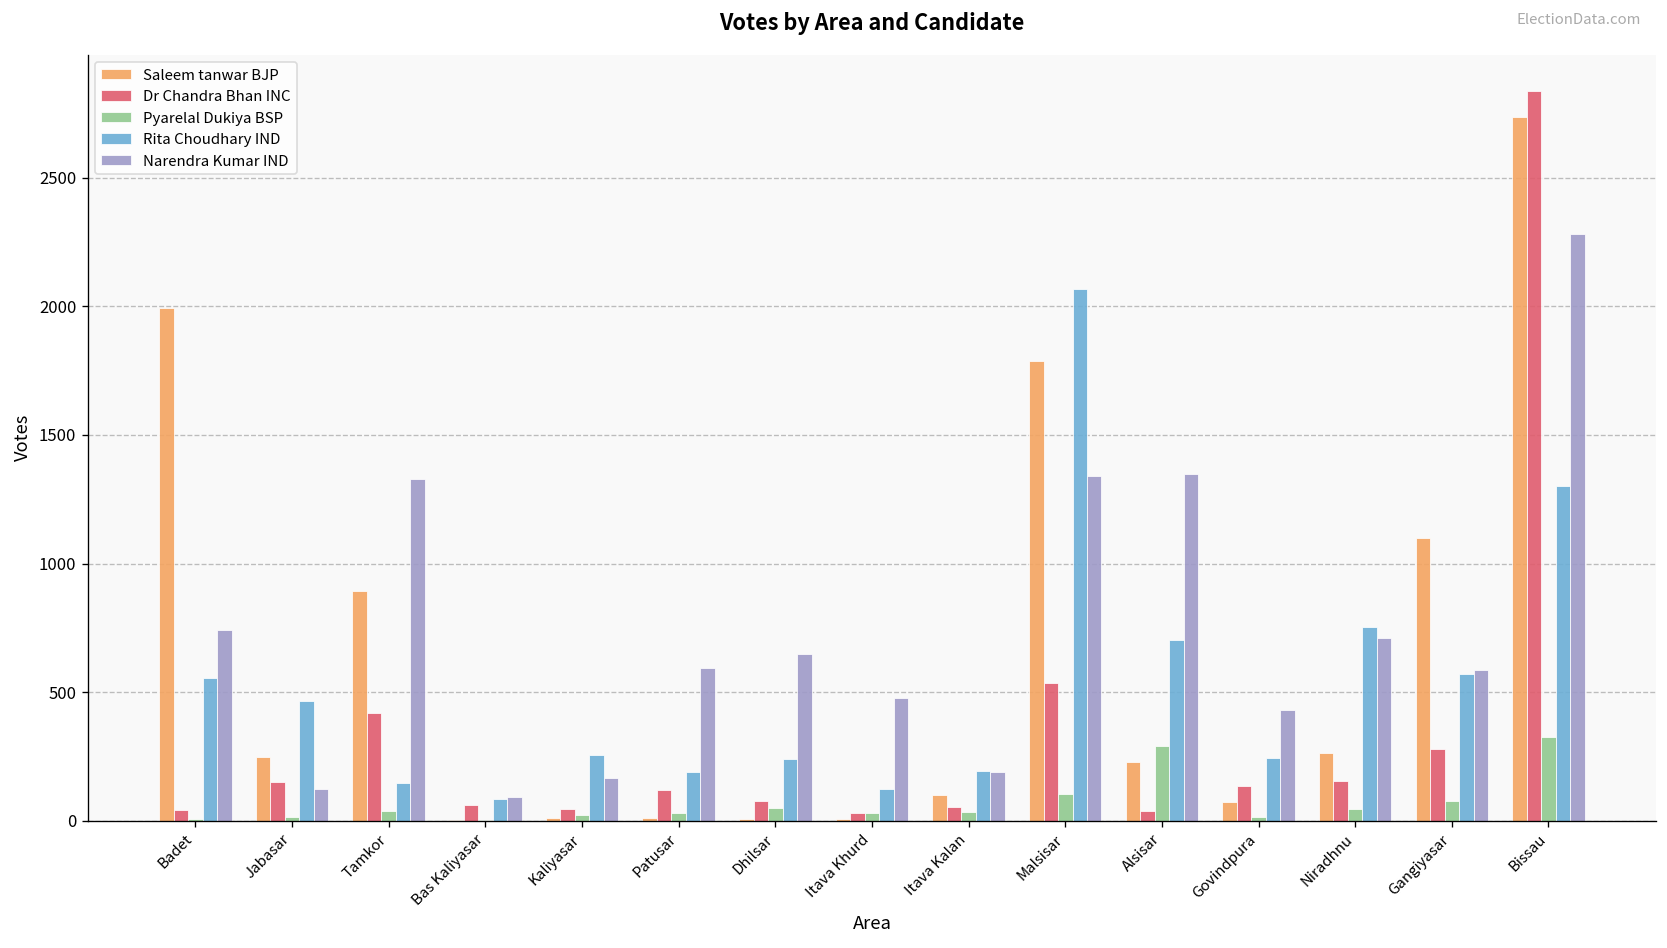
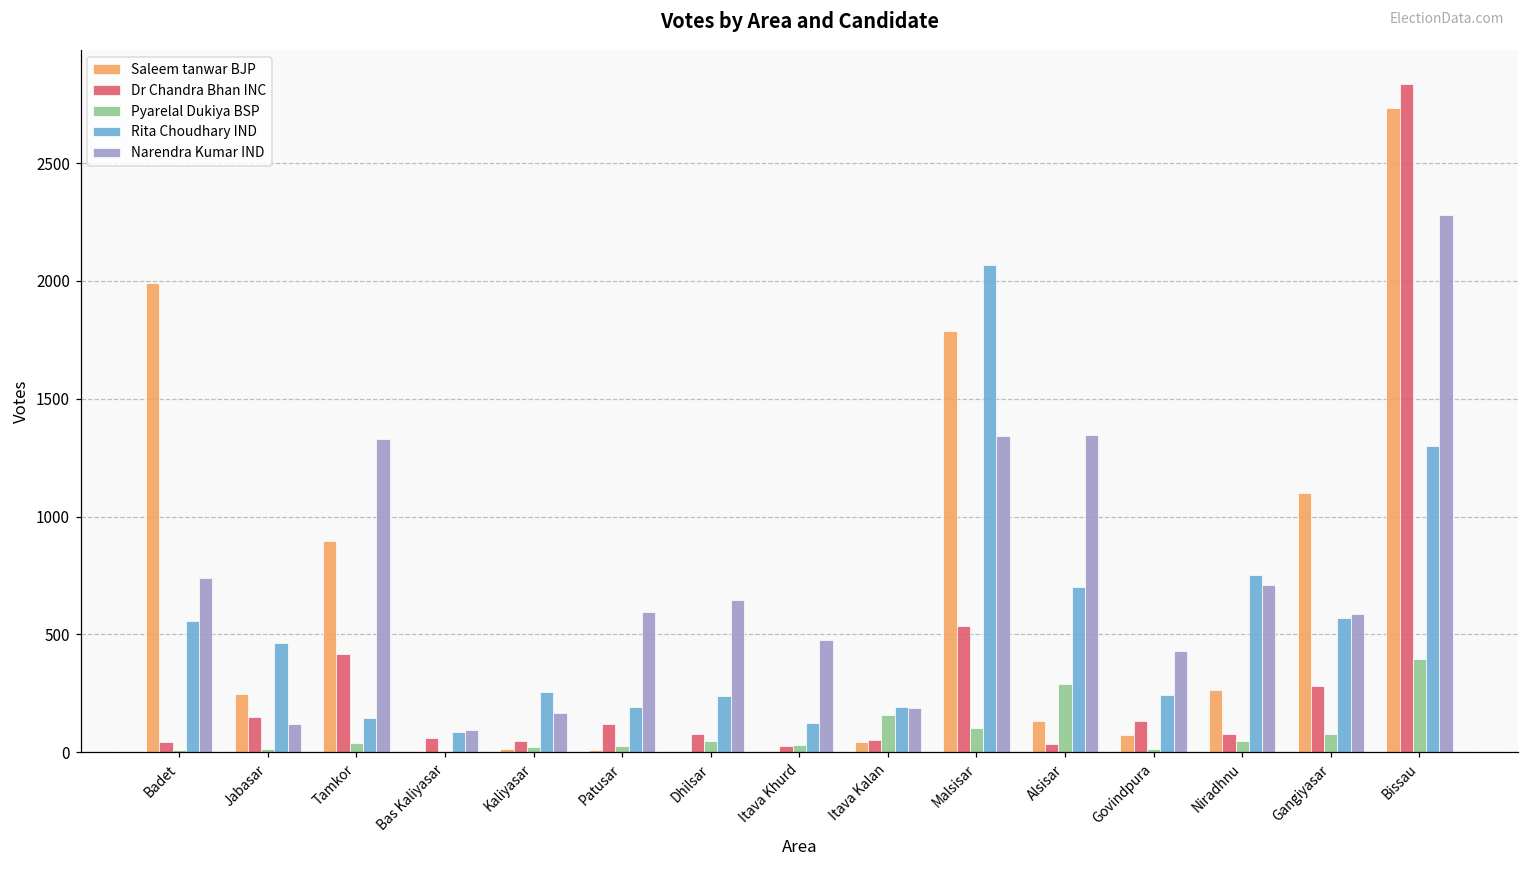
  {
    "Saleem tanwar BJP": {
      "Badet": 1990,
      "Jabasar": 250,
      "Tamkor": 900,
      "Kaliyasar": 10,
-     "Itava Kalan": 100,
+     "Itava Kalan": 40,
      "Malsisar": 1790,
-     "Alsisar": 230,
+     "Alsisar": 130,
      "Govindpura": 70,
      "Niradhnu": 260,
      "Gangiyasar": 1100,
      "Bissau": 2740
    },
    "Dr Chandra Bhan INC": {
      "Badet": 40,
      "Jabasar": 150,
      "Tamkor": 420,
      "Bas Kaliyasar": 60,
      "Kaliyasar": 50,
      "Patusar": 120,
      "Dhilsar": 80,
      "Itava Khurd": 30,
      "Itava Kalan": 50,
      "Malsisar": 540,
      "Alsisar": 40,
      "Govindpura": 130,
-     "Niradhnu": 150,
+     "Niradhnu": 80,
      "Gangiyasar": 280,
      "Bissau": 2840
    },
    "Pyarelal Dukiya BSP": {
      "Jabasar": 10,
      "Tamkor": 40,
      "Kaliyasar": 20,
      "Patusar": 30,
      "Dhilsar": 50,
      "Itava Khurd": 30,
-     "Itava Kalan": 30,
+     "Itava Kalan": 160,
      "Malsisar": 100,
      "Alsisar": 290,
      "Govindpura": 10,
      "Niradhnu": 50,
      "Gangiyasar": 80,
-     "Bissau": 320
+     "Bissau": 390
    }
  }
